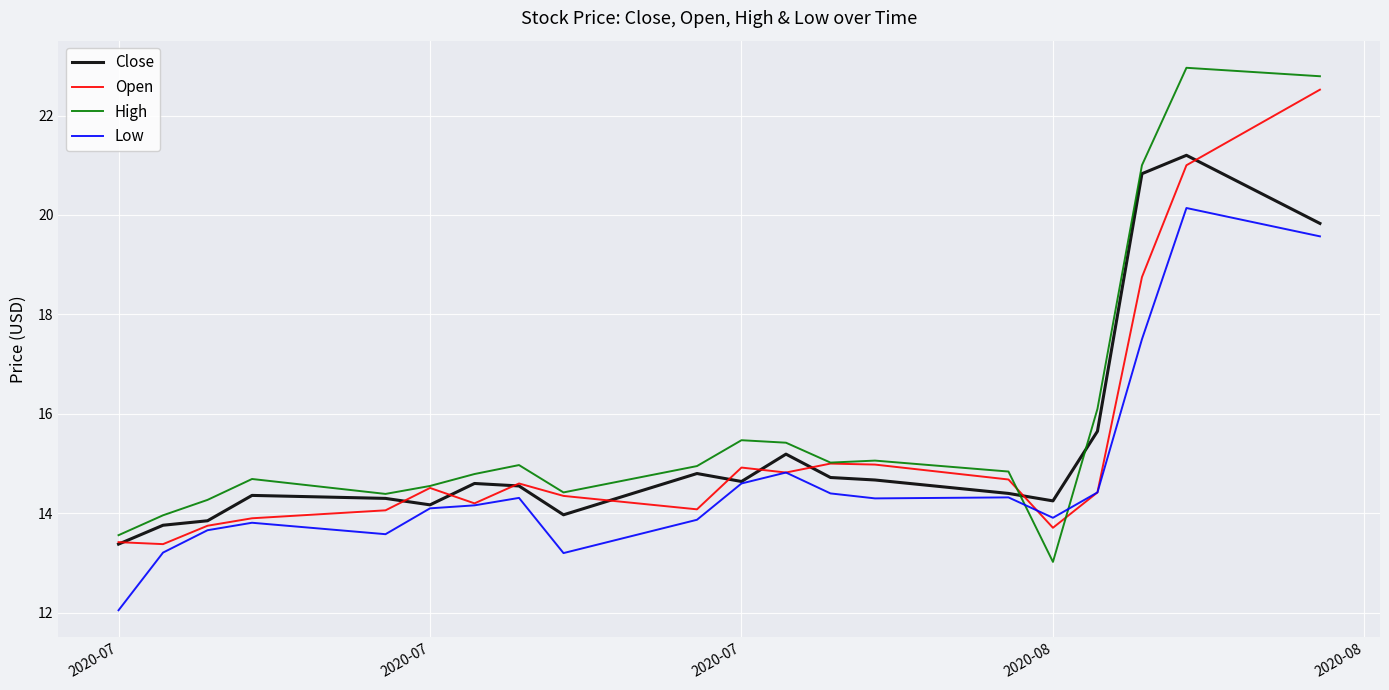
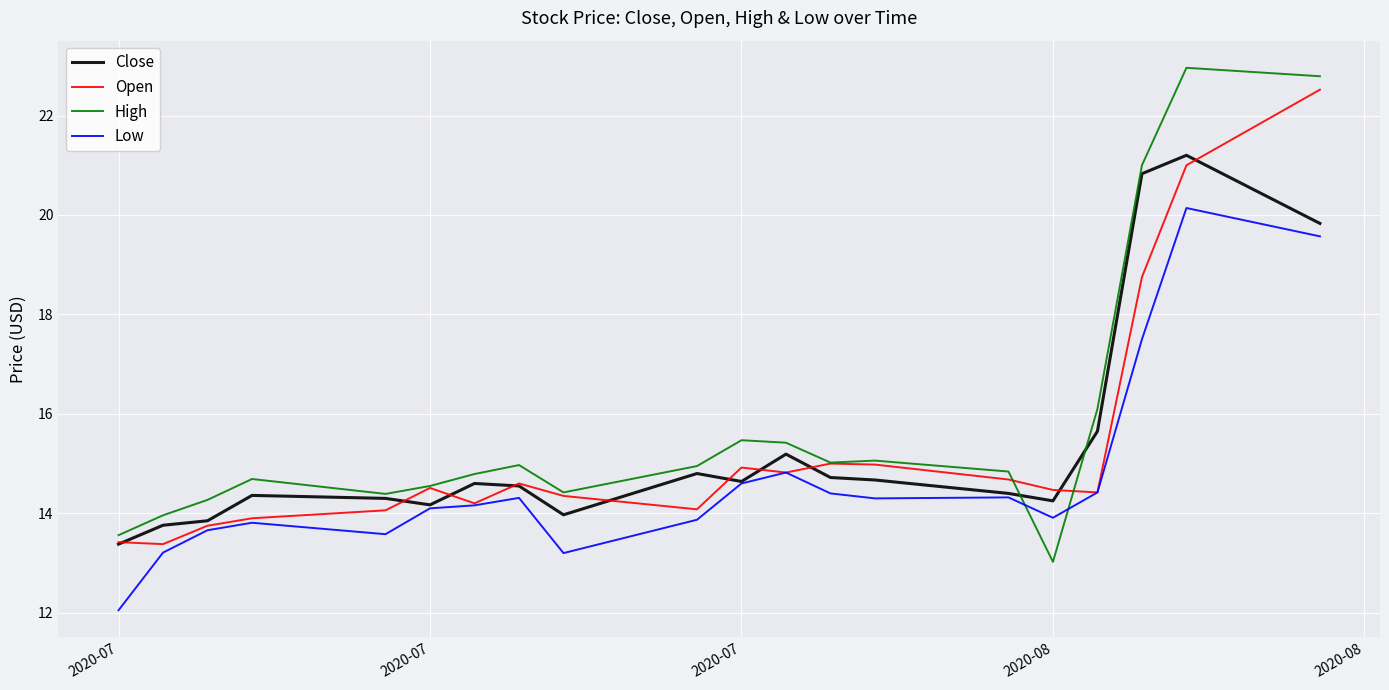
  {
    "Close": {
      "2020-08": 14.3
    },
    "Open": {
-     "2020-08": 13.7
+     "2020-08": 14.5
    },
    "High": {
      "2020-08": 13.0
    },
    "Low": {
      "2020-08": 13.9
    }
  }
